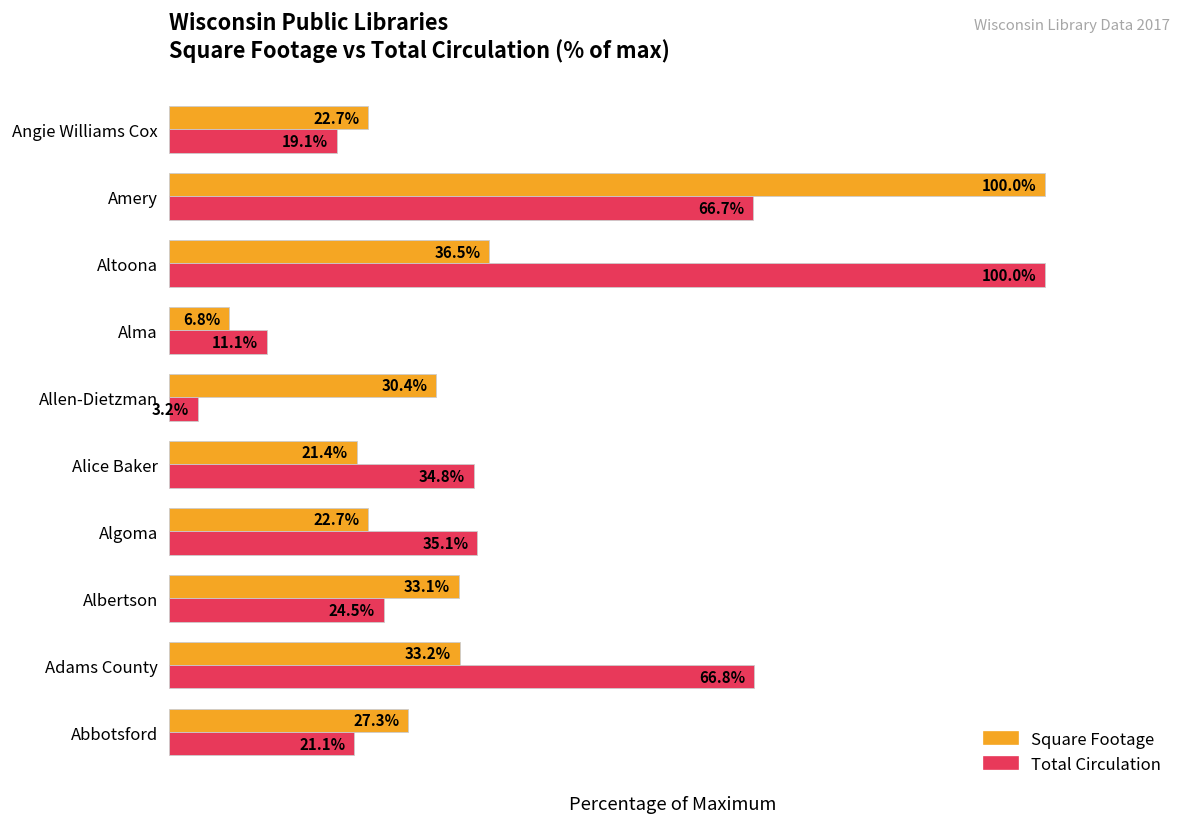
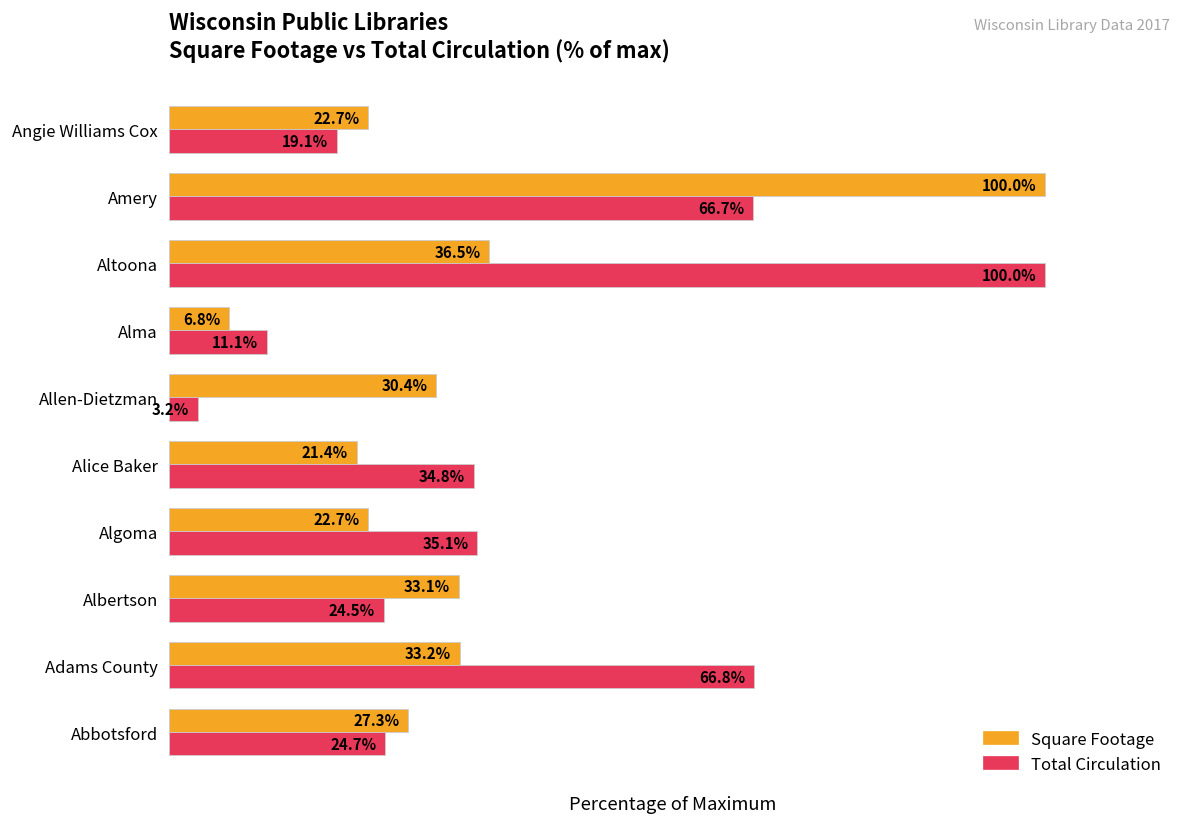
  {
    "Square Footage": {
      "Angie Williams Cox": "22.7%",
      "Amery": "100.0%",
      "Altoona": "36.5%",
      "Alma": "6.8%",
      "Allen-Dietzman": "30.4%",
      "Alice Baker": "21.4%",
      "Algoma": "22.7%",
      "Albertson": "33.1%",
      "Adams County": "33.2%",
      "Abbotsford": "27.3%"
    },
    "Total Circulation": {
      "Angie Williams Cox": "19.1%",
      "Amery": "66.7%",
      "Altoona": "100.0%",
      "Alma": "11.1%",
      "Allen-Dietzman": "3.2%",
      "Alice Baker": "34.8%",
      "Algoma": "35.1%",
      "Albertson": "24.5%",
      "Adams County": "66.8%",
-     "Abbotsford": "21.1%"
+     "Abbotsford": "24.7%"
    }
  }
